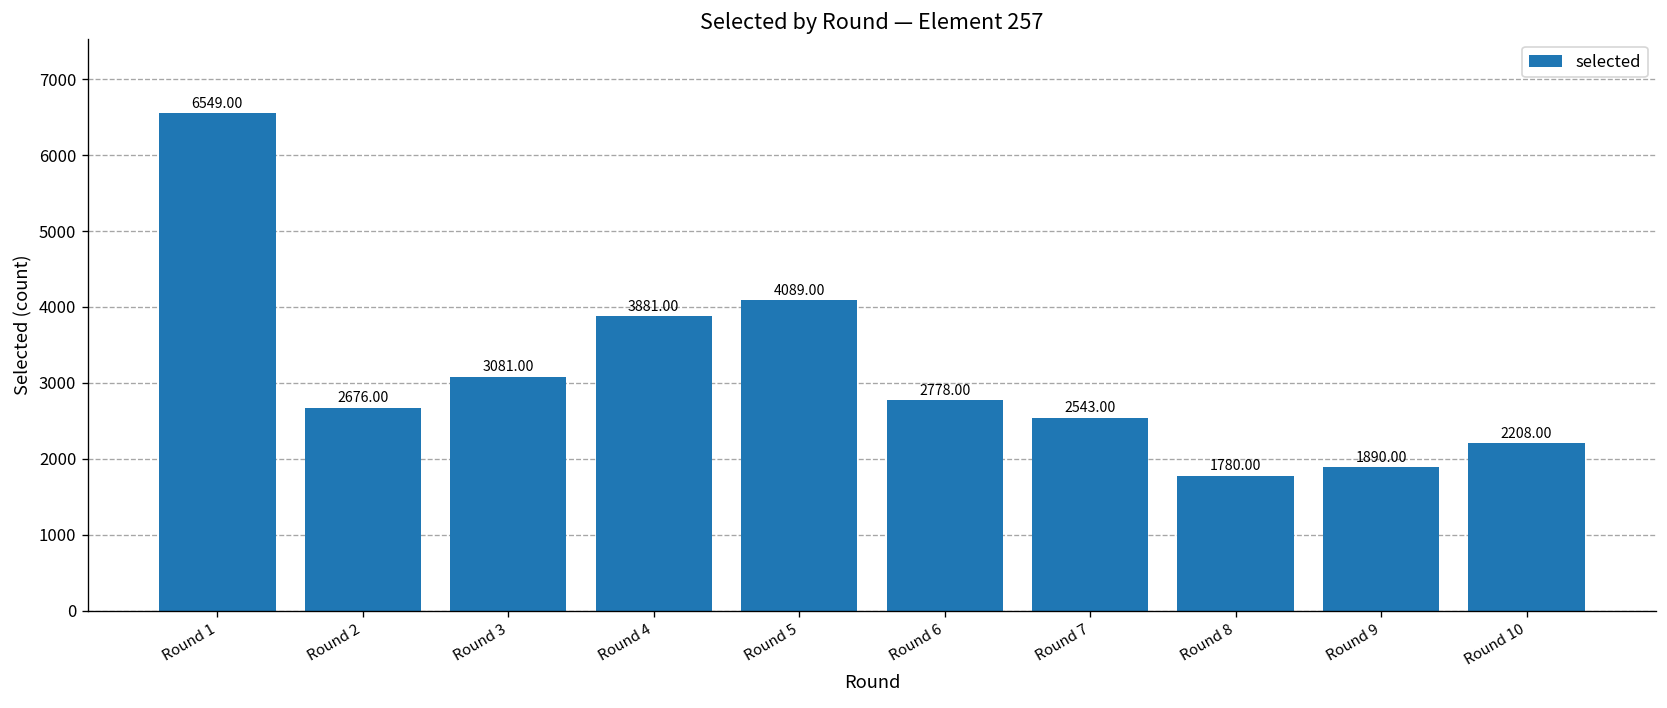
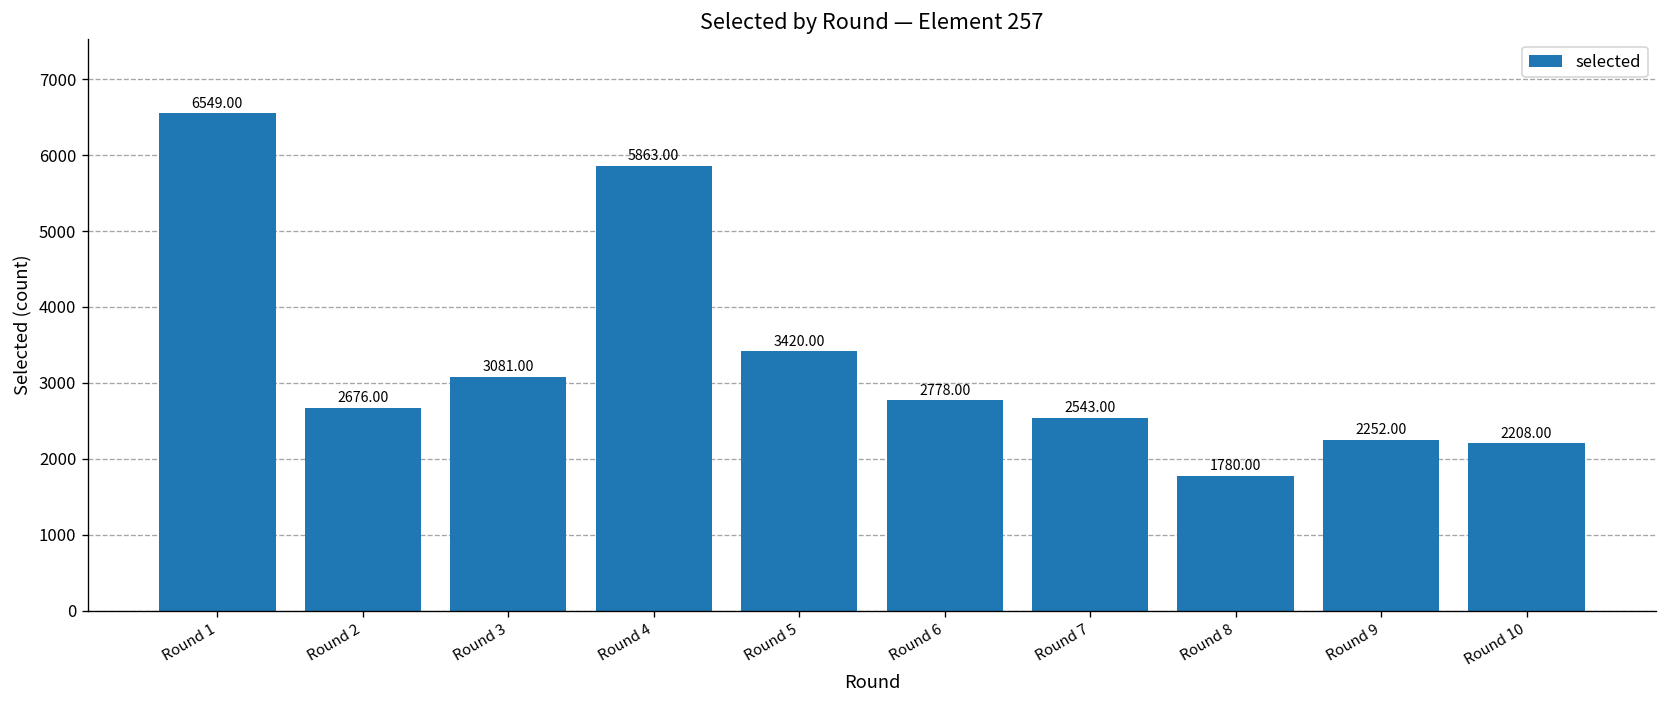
  {
    "Round 1": 6549.00,
    "Round 2": 2676.00,
    "Round 3": 3081.00,
-   "Round 4": 3881.00,
-   "Round 5": 4089.00,
+   "Round 4": 5863.00,
+   "Round 5": 3420.00,
    "Round 6": 2778.00,
    "Round 7": 2543.00,
    "Round 8": 1780.00,
-   "Round 9": 1890.00,
+   "Round 9": 2252.00,
    "Round 10": 2208.00
  }
